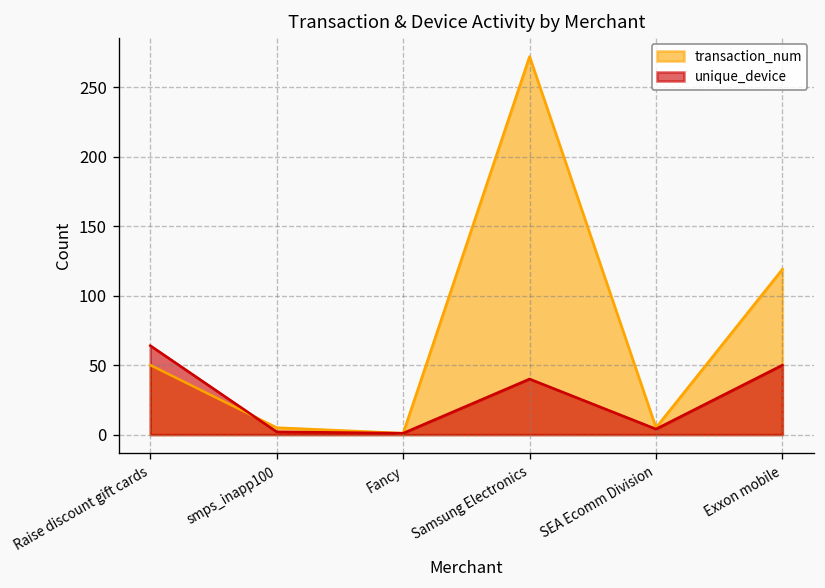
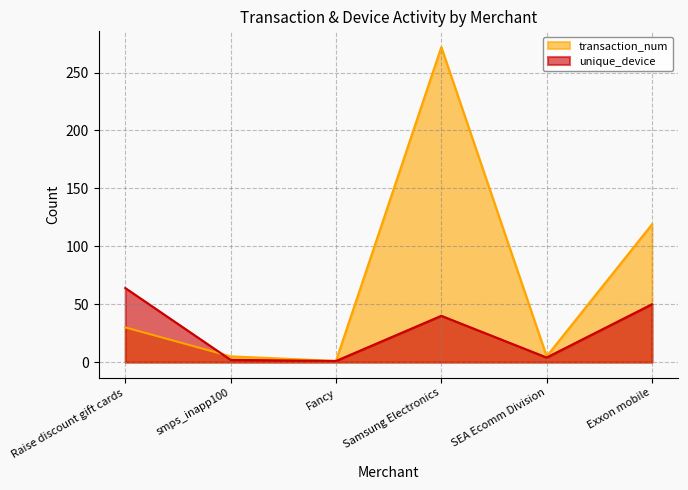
  {
    "transaction_num": {
-     "Raise discount gift cards": 50,
+     "Raise discount gift cards": 30,
      "smps_inapp100": 5,
      "Samsung Electronics": 272,
      "Exxon mobile": 119
    },
    "unique_device": {
      "Raise discount gift cards": 64,
      "smps_inapp100": 2,
      "Samsung Electronics": 40,
      "Exxon mobile": 50
    }
  }
